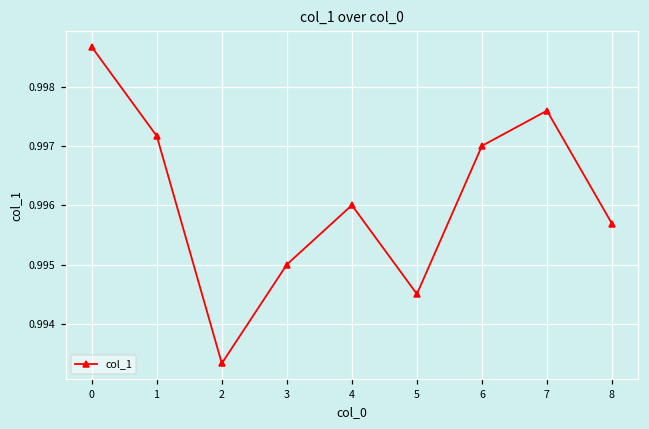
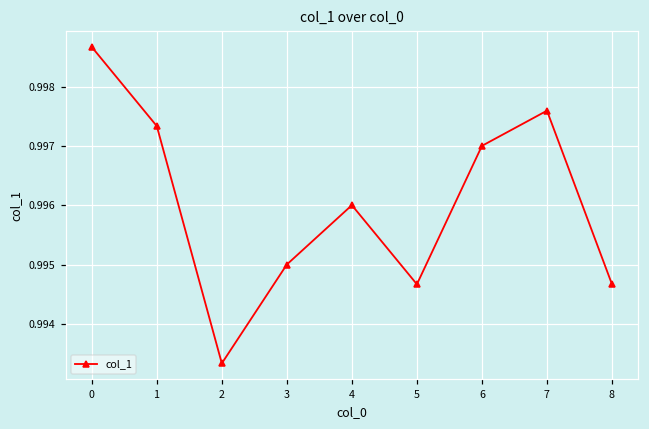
  {
    "0": 0.9987,
-   "1": 0.9972,
+   "1": 0.9973,
    "2": 0.9933,
    "3": 0.9950,
    "4": 0.9960,
-   "5": 0.9945,
+   "5": 0.9947,
    "6": 0.9970,
    "7": 0.9976,
-   "8": 0.9957
+   "8": 0.9947
  }
